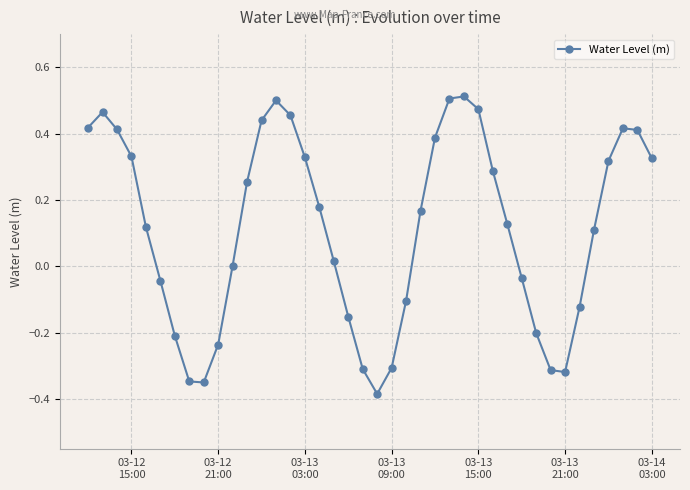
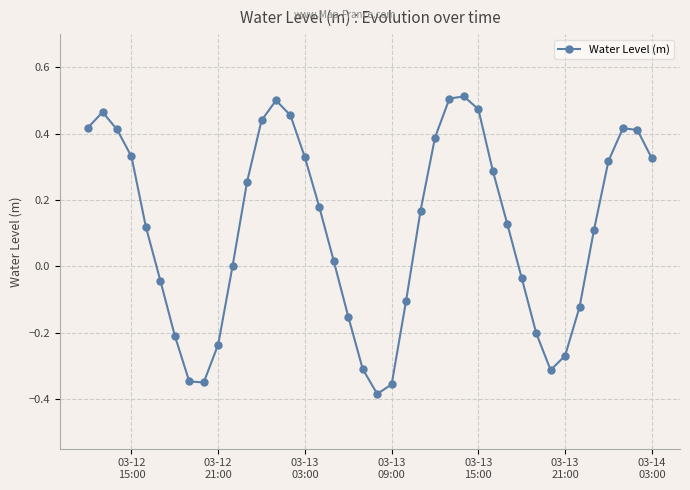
  {
    "03-12 15:00": 0.33,
    "03-12 21:00": -0.24,
    "03-13 03:00": 0.33,
-   "03-13 09:00": -0.31,
+   "03-13 09:00": -0.36,
    "03-13 15:00": 0.47,
-   "03-13 21:00": -0.32,
+   "03-13 21:00": -0.27,
    "03-14 03:00": 0.33
  }
